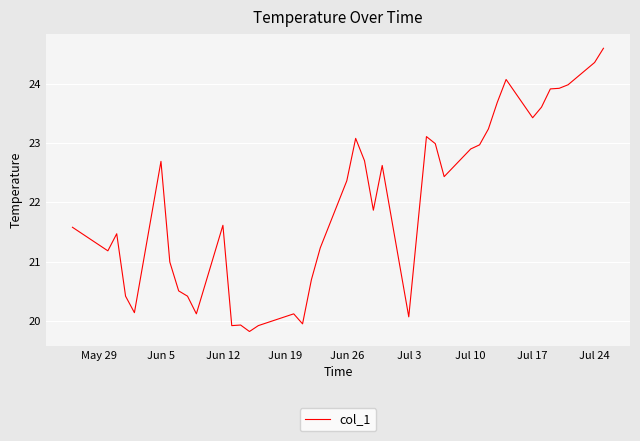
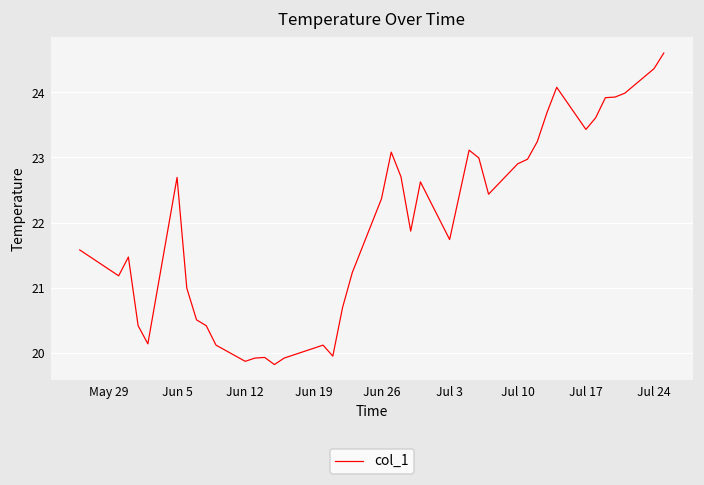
  {
    "Jun 5": 22.7,
-   "Jun 12": 21.6,
+   "Jun 12": 19.9,
    "Jun 26": 22.4,
-   "Jul 3": 20.1,
+   "Jul 3": 21.7,
    "Jul 10": 22.9,
    "Jul 17": 23.4,
    "Jul 24": 24.4
  }
